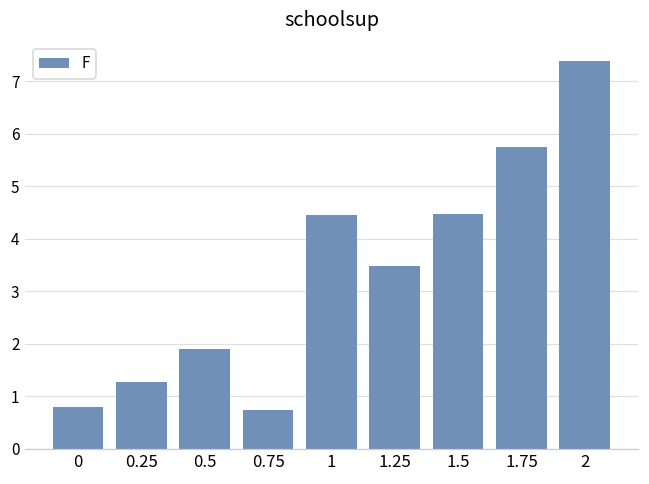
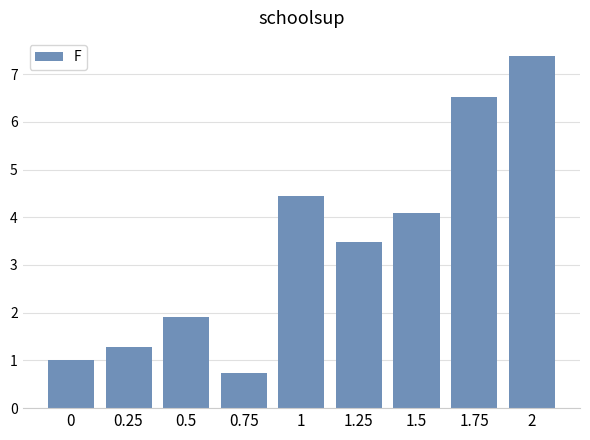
  {
-   "0": 0.8,
+   "0": 1.0,
    "0.25": 1.3,
    "0.5": 1.9,
    "0.75": 0.7,
    "1": 4.5,
    "1.25": 3.5,
-   "1.5": 4.5,
-   "1.75": 5.8,
+   "1.5": 4.1,
+   "1.75": 6.5,
    "2": 7.4
  }
